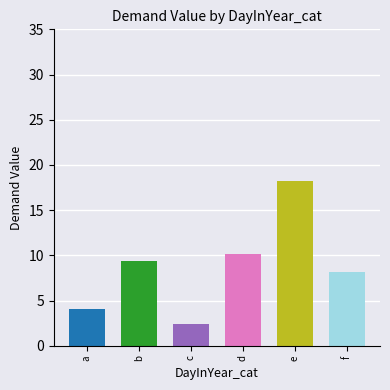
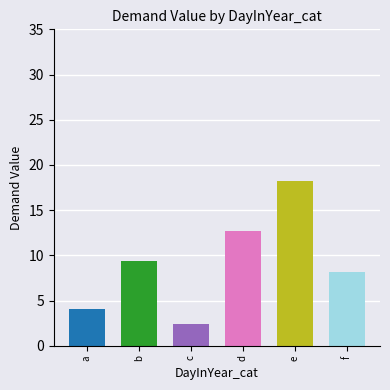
  {
    "a": 4,
    "b": 9,
    "c": 2,
-   "d": 10,
+   "d": 13,
    "e": 18,
    "f": 8
  }
